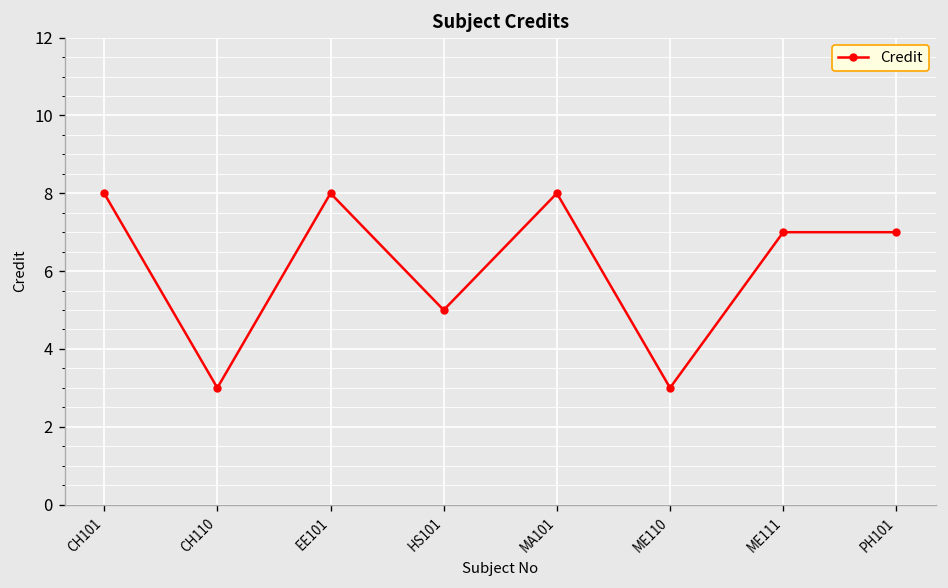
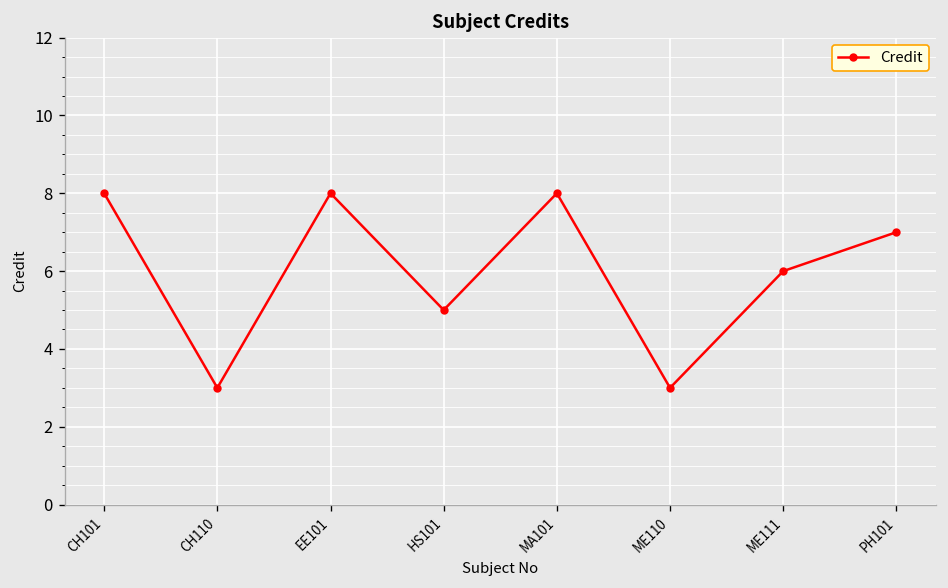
  {
    "CH101": 8,
    "CH110": 3,
    "EE101": 8,
    "HS101": 5,
    "MA101": 8,
    "ME110": 3,
-   "ME111": 7,
+   "ME111": 6,
    "PH101": 7
  }
